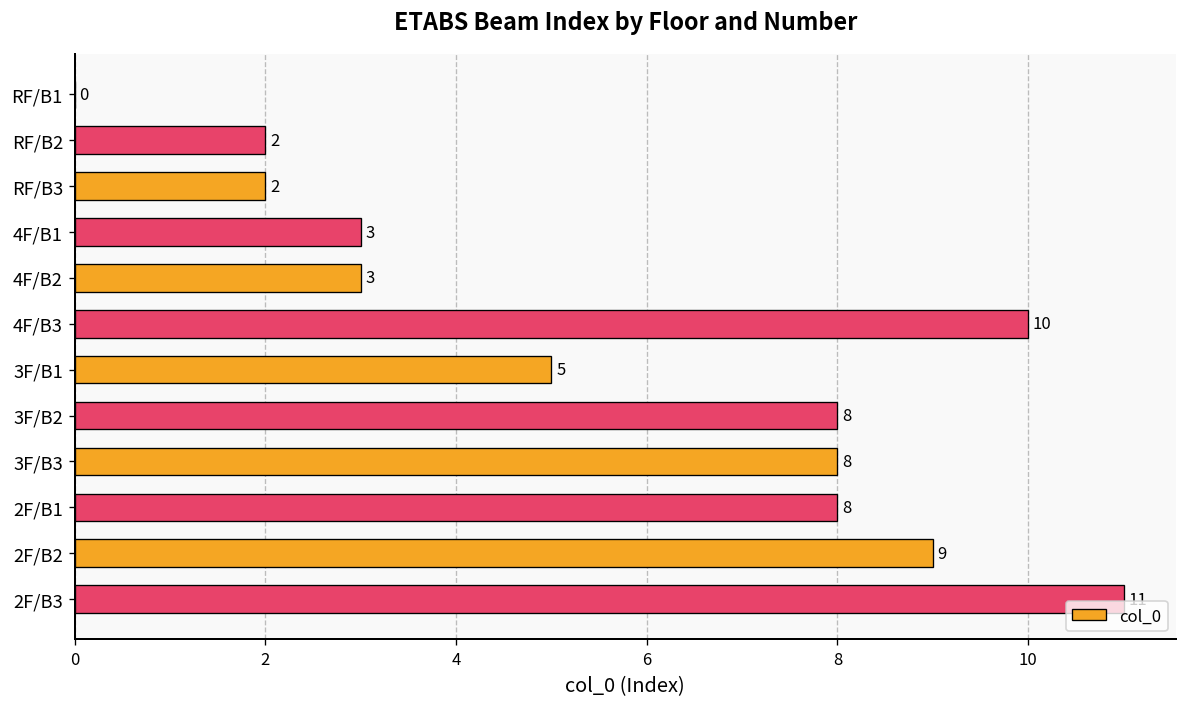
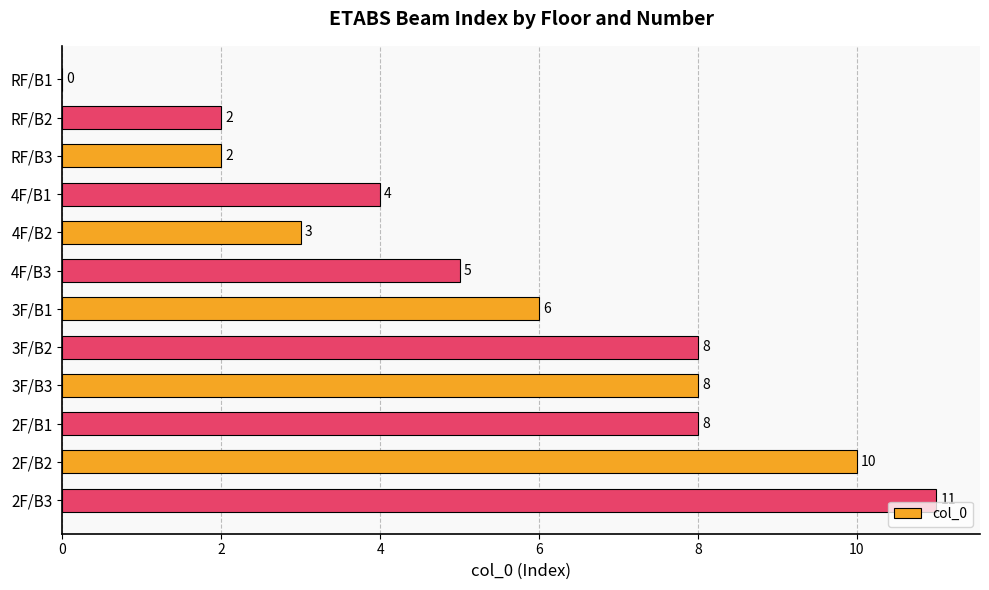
  {
    "RF/B1": 0,
    "RF/B2": 2,
    "RF/B3": 2,
-   "4F/B1": 3,
+   "4F/B1": 4,
    "4F/B2": 3,
-   "4F/B3": 10,
-   "3F/B1": 5,
+   "4F/B3": 5,
+   "3F/B1": 6,
    "3F/B2": 8,
    "3F/B3": 8,
    "2F/B1": 8,
-   "2F/B2": 9
+   "2F/B2": 10
  }
